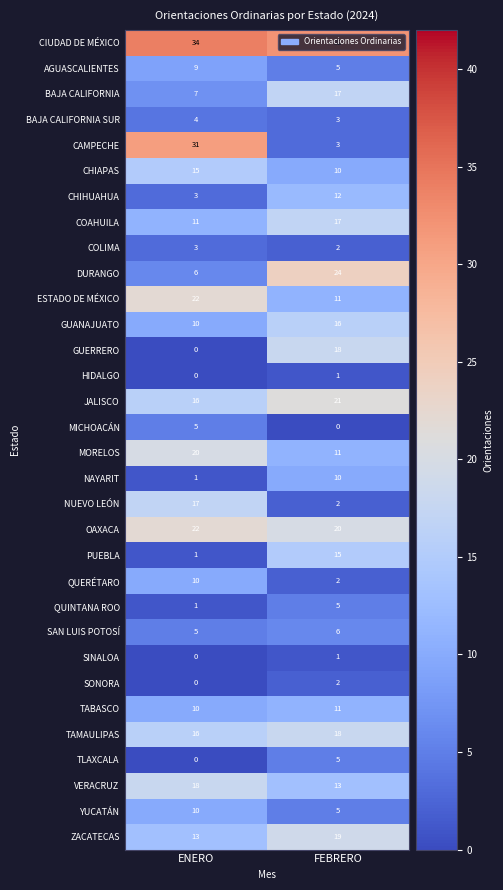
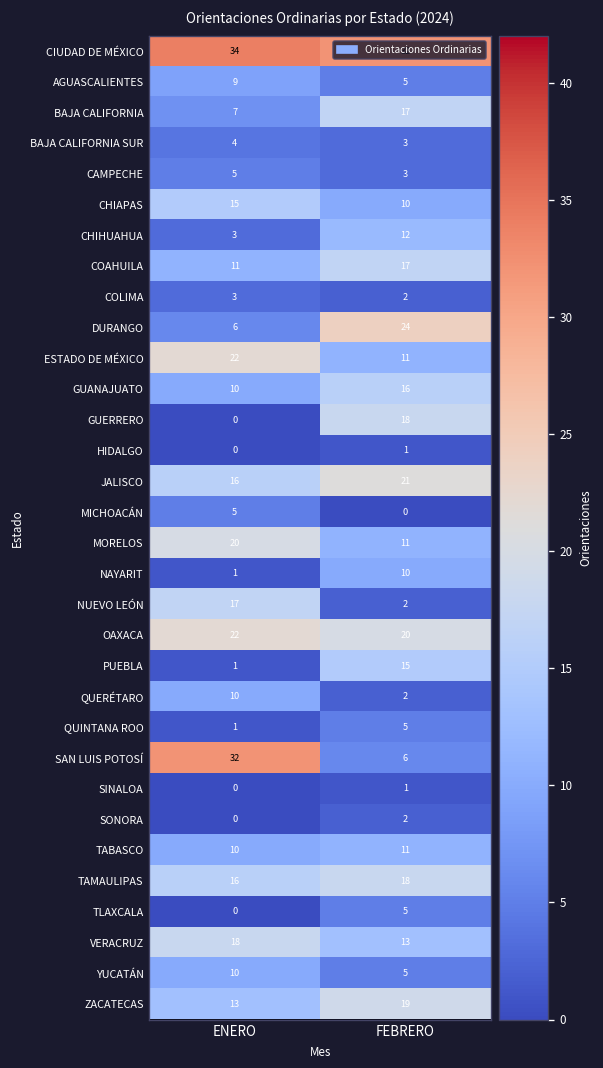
  {
    "CIUDAD DE MÉXICO": {
      "ENERO": 34
    },
    "AGUASCALIENTES": {
      "ENERO": 9,
      "FEBRERO": 5
    },
    "BAJA CALIFORNIA": {
      "ENERO": 7,
      "FEBRERO": 17
    },
    "BAJA CALIFORNIA SUR": {
      "ENERO": 4,
      "FEBRERO": 3
    },
    "CAMPECHE": {
-     "ENERO": 31,
+     "ENERO": 5,
      "FEBRERO": 3
    },
    "CHIAPAS": {
      "ENERO": 15,
      "FEBRERO": 10
    },
    "CHIHUAHUA": {
      "ENERO": 3,
      "FEBRERO": 12
    },
    "COAHUILA": {
      "ENERO": 11,
      "FEBRERO": 17
    },
    "COLIMA": {
      "ENERO": 3,
      "FEBRERO": 2
    },
    "DURANGO": {
      "ENERO": 6,
      "FEBRERO": 24
    },
    "ESTADO DE MÉXICO": {
      "FEBRERO": 11
    },
    "GUANAJUATO": {
      "ENERO": 10,
      "FEBRERO": 16
    },
    "GUERRERO": {
      "ENERO": 0,
      "FEBRERO": 18
    },
    "HIDALGO": {
      "ENERO": 0,
      "FEBRERO": 1
    },
    "JALISCO": {
      "ENERO": 16
    },
    "MICHOACÁN": {
      "ENERO": 5,
      "FEBRERO": 0
    },
    "MORELOS": {
      "FEBRERO": 11
    },
    "NAYARIT": {
      "ENERO": 1,
      "FEBRERO": 10
    },
    "NUEVO LEÓN": {
      "ENERO": 17,
      "FEBRERO": 2
    },
    "PUEBLA": {
      "ENERO": 1,
      "FEBRERO": 15
    },
    "QUERÉTARO": {
      "ENERO": 10,
      "FEBRERO": 2
    },
    "QUINTANA ROO": {
      "ENERO": 1,
      "FEBRERO": 5
    },
    "SAN LUIS POTOSÍ": {
-     "ENERO": 5,
+     "ENERO": 32,
      "FEBRERO": 6
    },
    "SINALOA": {
      "ENERO": 0,
      "FEBRERO": 1
    },
    "SONORA": {
      "ENERO": 0,
      "FEBRERO": 2
    },
    "TABASCO": {
      "ENERO": 10,
      "FEBRERO": 11
    },
    "TAMAULIPAS": {
      "ENERO": 16,
      "FEBRERO": 18
    },
    "TLAXCALA": {
      "ENERO": 0,
      "FEBRERO": 5
    },
    "VERACRUZ": {
      "ENERO": 18,
      "FEBRERO": 13
    },
    "YUCATÁN": {
      "ENERO": 10,
      "FEBRERO": 5
    },
    "ZACATECAS": {
      "ENERO": 13
    }
  }
